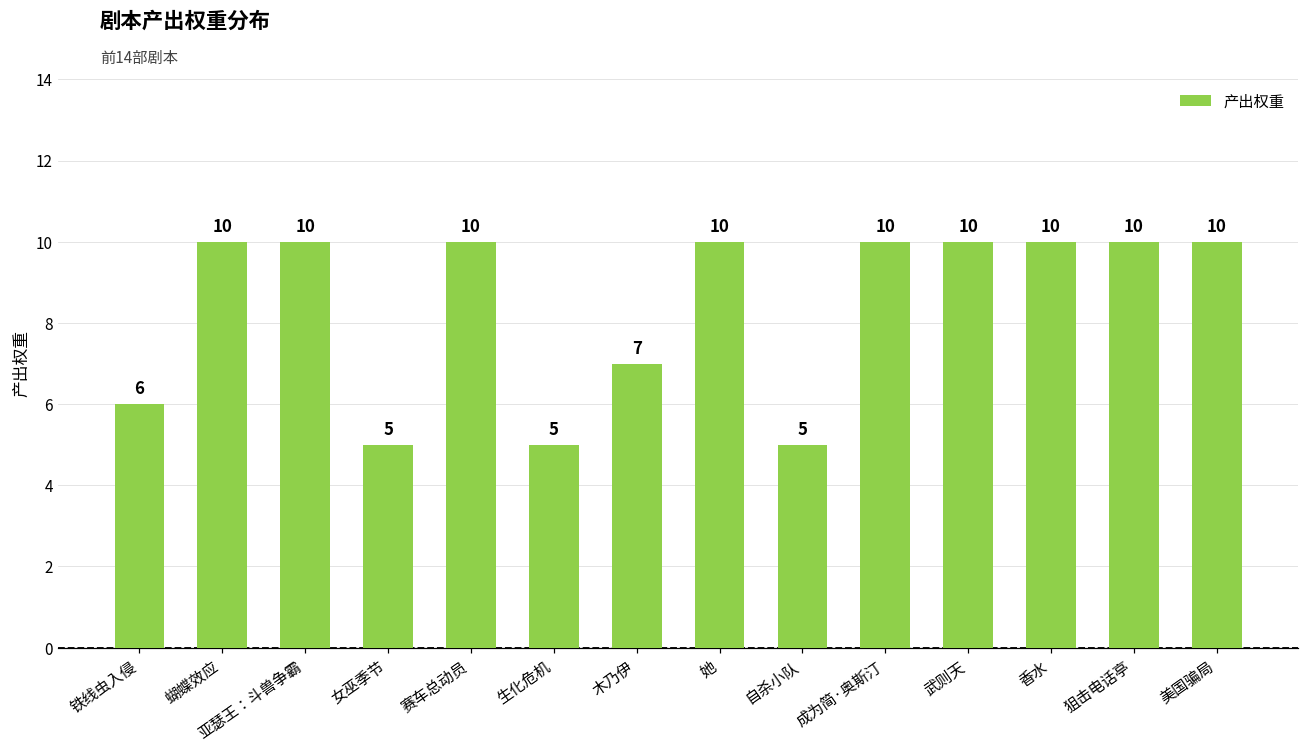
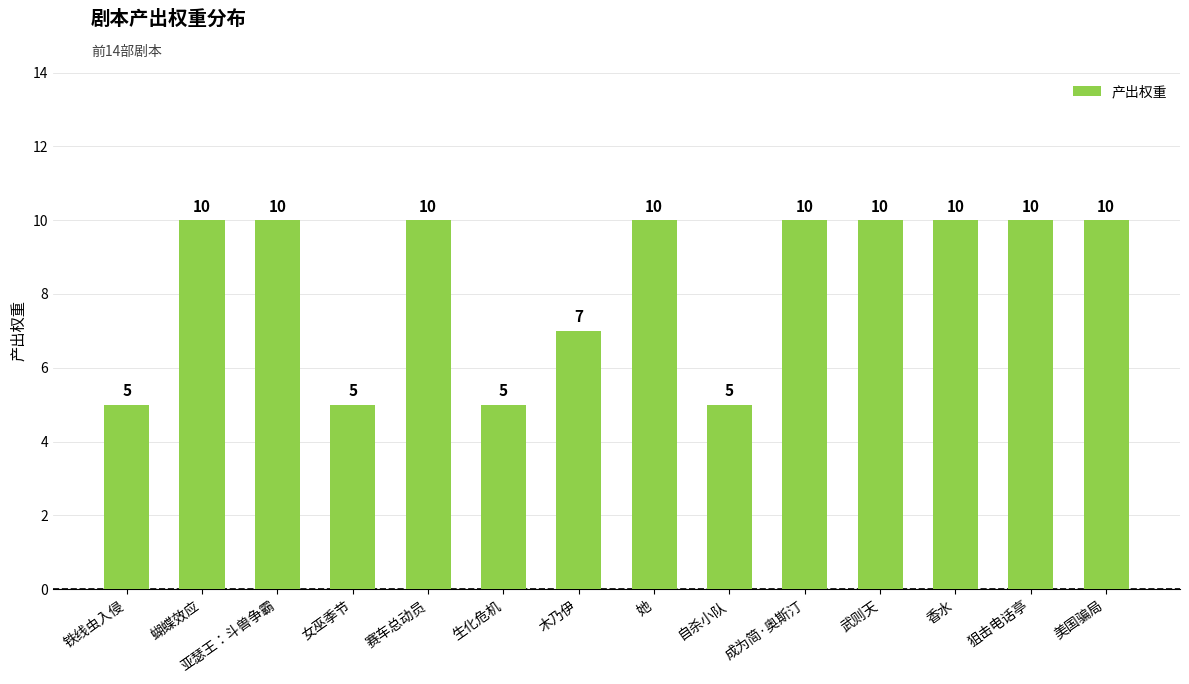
  {
-   "铁线虫入侵": 6,
+   "铁线虫入侵": 5,
    "蝴蝶效应": 10,
    "亚瑟王：斗兽争霸": 10,
    "女巫季节": 5,
    "赛车总动员": 10,
    "生化危机": 5,
    "木乃伊": 7,
    "她": 10,
    "自杀小队": 5,
    "成为简·奥斯汀": 10,
    "武则天": 10,
    "香水": 10,
    "狙击电话亭": 10,
    "美国骗局": 10
  }
